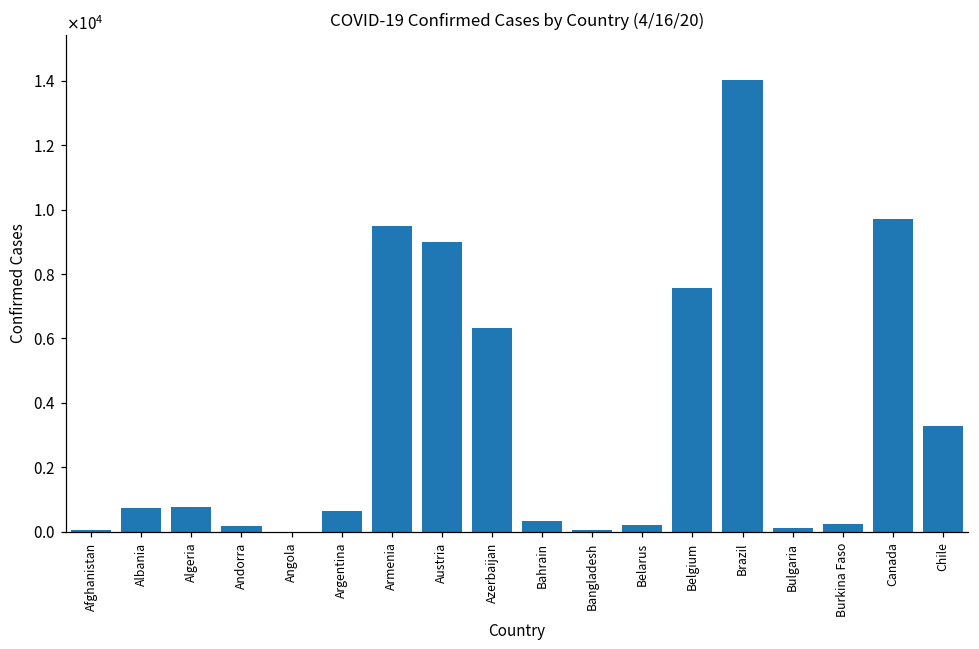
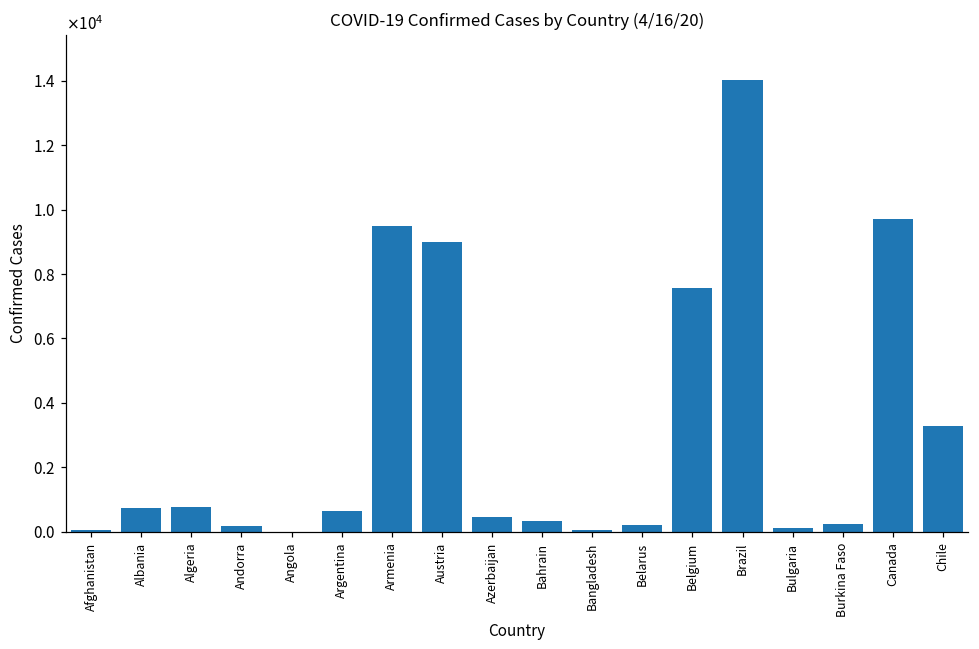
  {
    "Albania": 700,
    "Algeria": 800,
    "Andorra": 200,
    "Argentina": 600,
    "Armenia": 9500,
    "Austria": 9000,
-   "Azerbaijan": 6300,
+   "Azerbaijan": 500,
    "Bahrain": 300,
    "Belarus": 200,
    "Belgium": 7600,
    "Brazil": 14000,
    "Bulgaria": 100,
    "Burkina Faso": 300,
    "Canada": 9700,
    "Chile": 3300
  }
